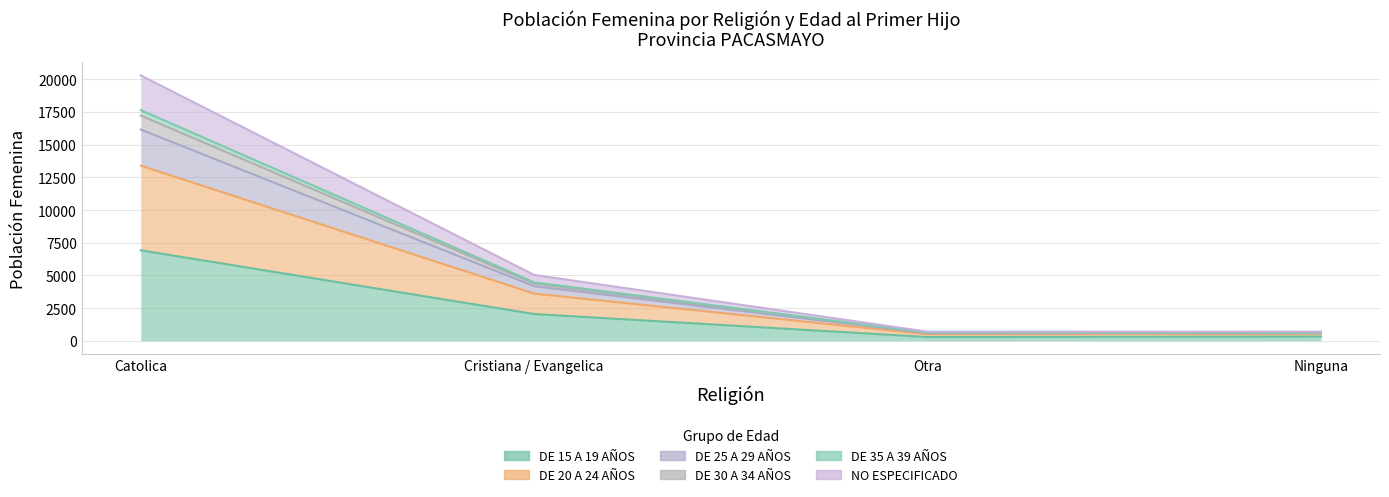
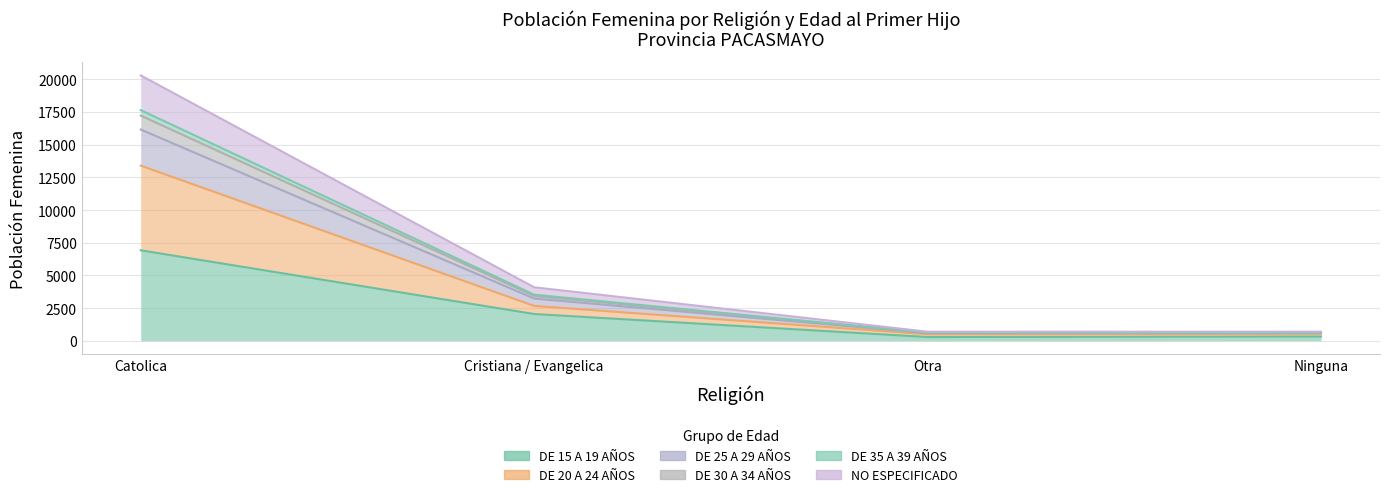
  {
    "DE 20 A 24 AÑOS": {
      "Catolica": 6500,
-     "Cristiana / Evangelica": 1600
+     "Cristiana / Evangelica": 600
    }
  }
